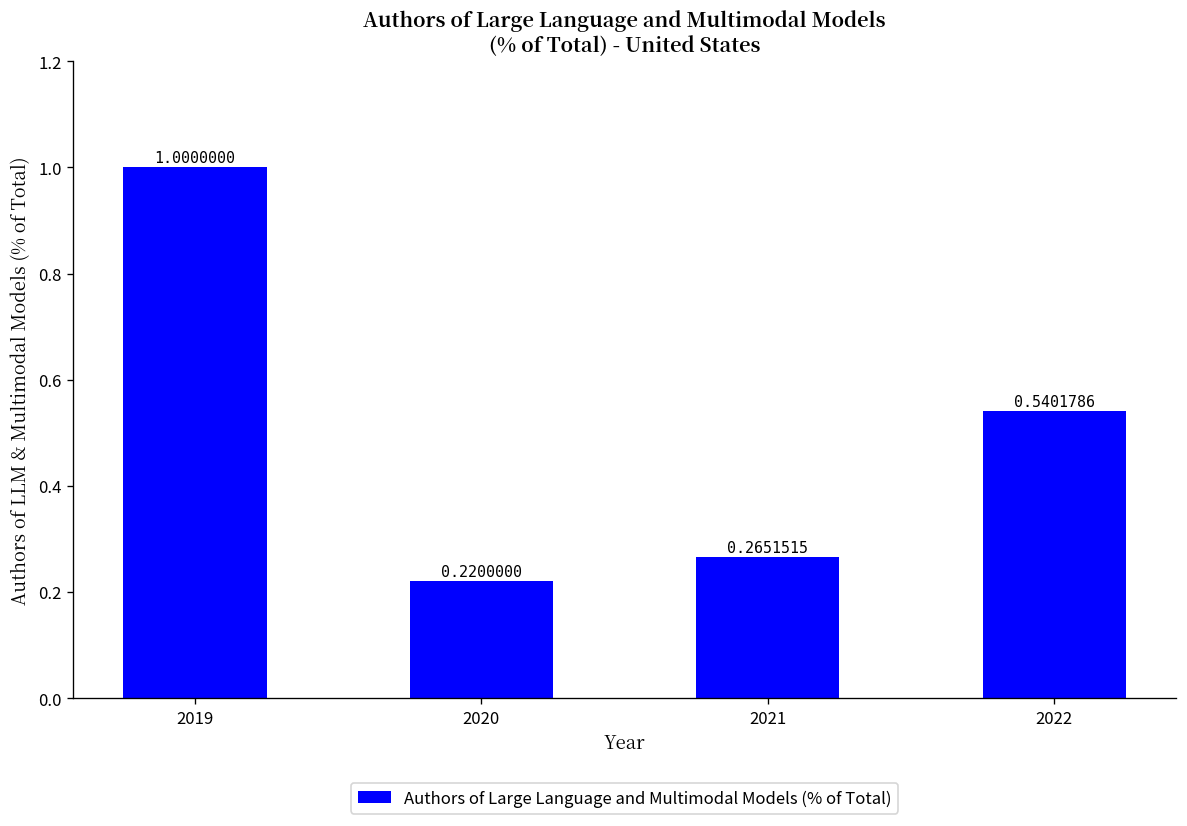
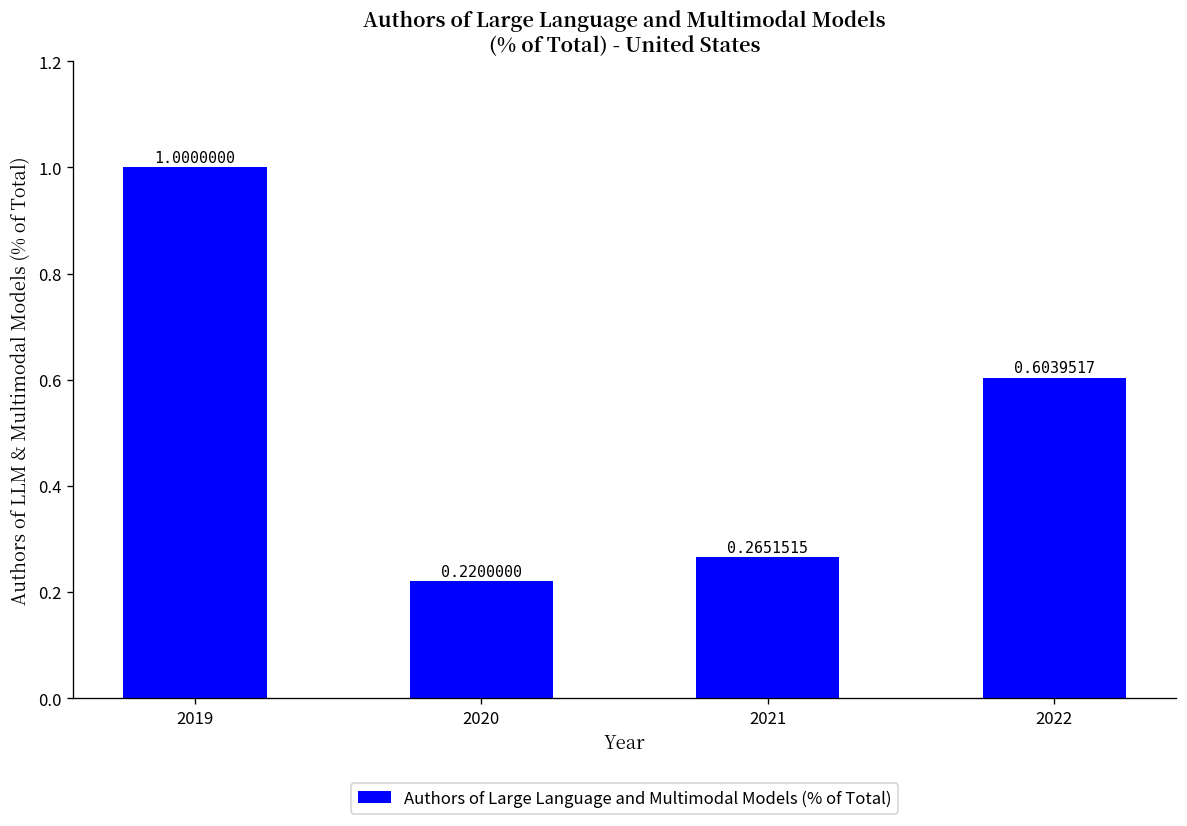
  {
    "2019": 1.0000000,
    "2020": 0.2200000,
    "2021": 0.2651515,
-   "2022": 0.5401786
+   "2022": 0.6039517
  }
